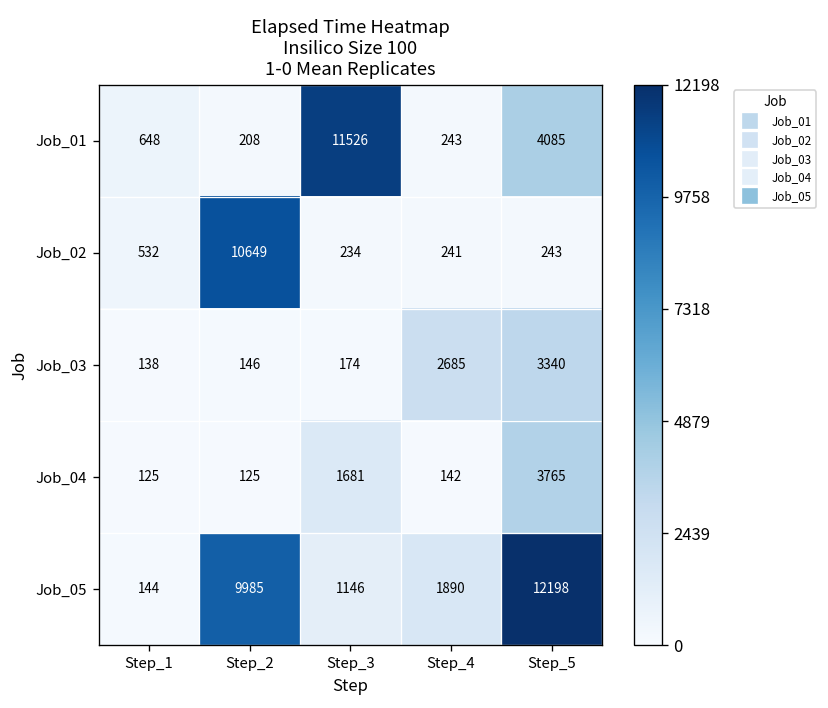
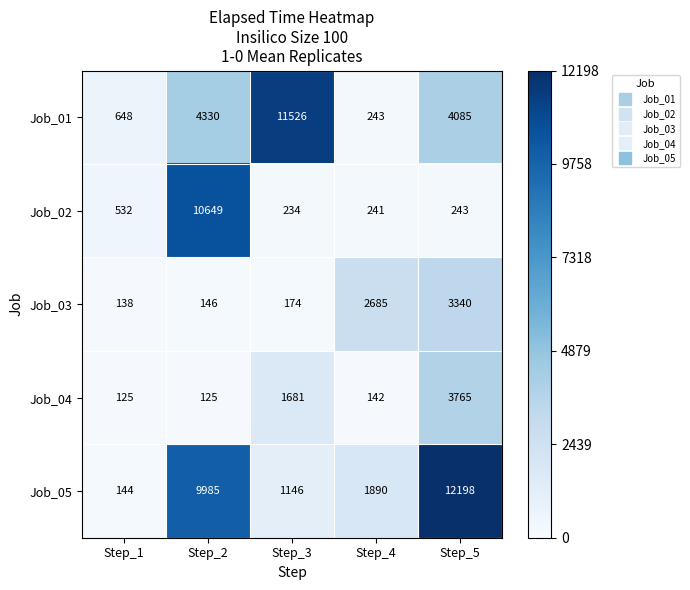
  {
    "Job_01": {
      "Step_1": 648,
-     "Step_2": 208,
+     "Step_2": 4330,
      "Step_3": 11526,
      "Step_4": 243,
      "Step_5": 4085
    },
    "Job_02": {
      "Step_1": 532,
      "Step_2": 10649,
      "Step_3": 234,
      "Step_4": 241,
      "Step_5": 243
    },
    "Job_03": {
      "Step_1": 138,
      "Step_2": 146,
      "Step_3": 174,
      "Step_4": 2685,
      "Step_5": 3340
    },
    "Job_04": {
      "Step_1": 125,
      "Step_2": 125,
      "Step_3": 1681,
      "Step_4": 142,
      "Step_5": 3765
    },
    "Job_05": {
      "Step_1": 144,
      "Step_2": 9985,
      "Step_3": 1146,
      "Step_4": 1890,
      "Step_5": 12198
    }
  }
